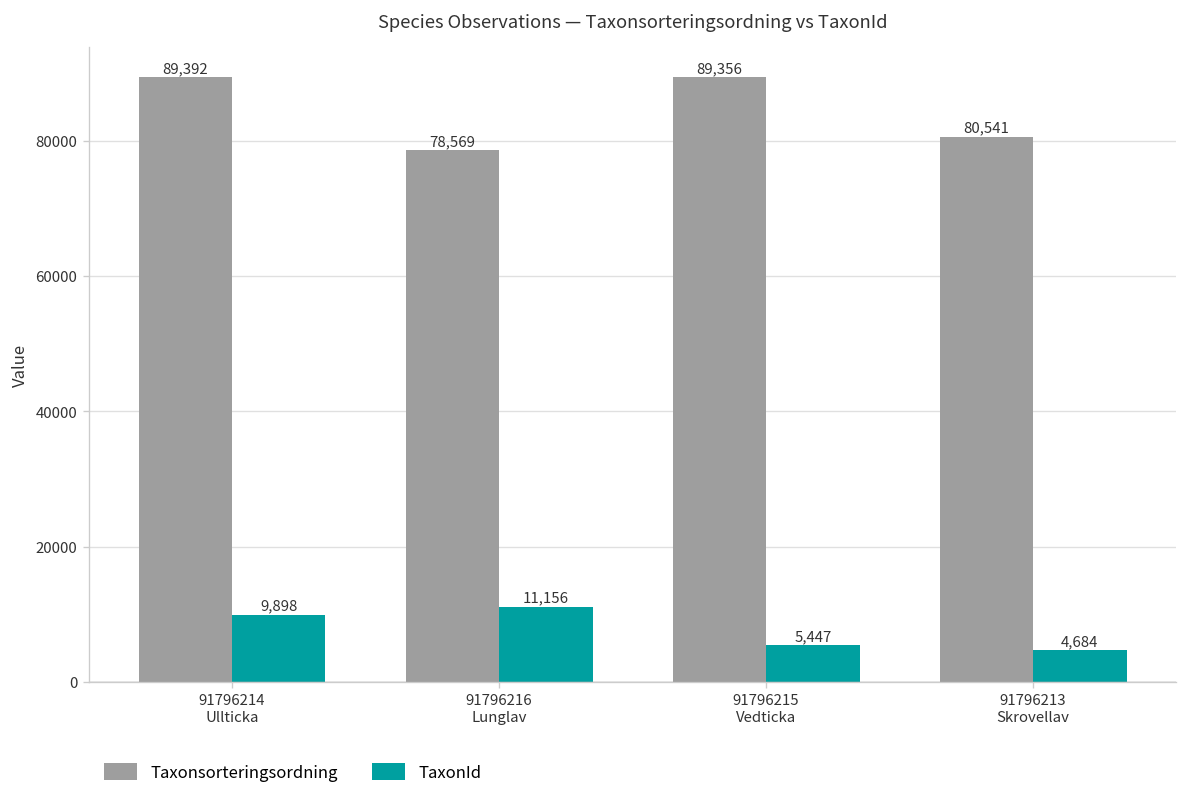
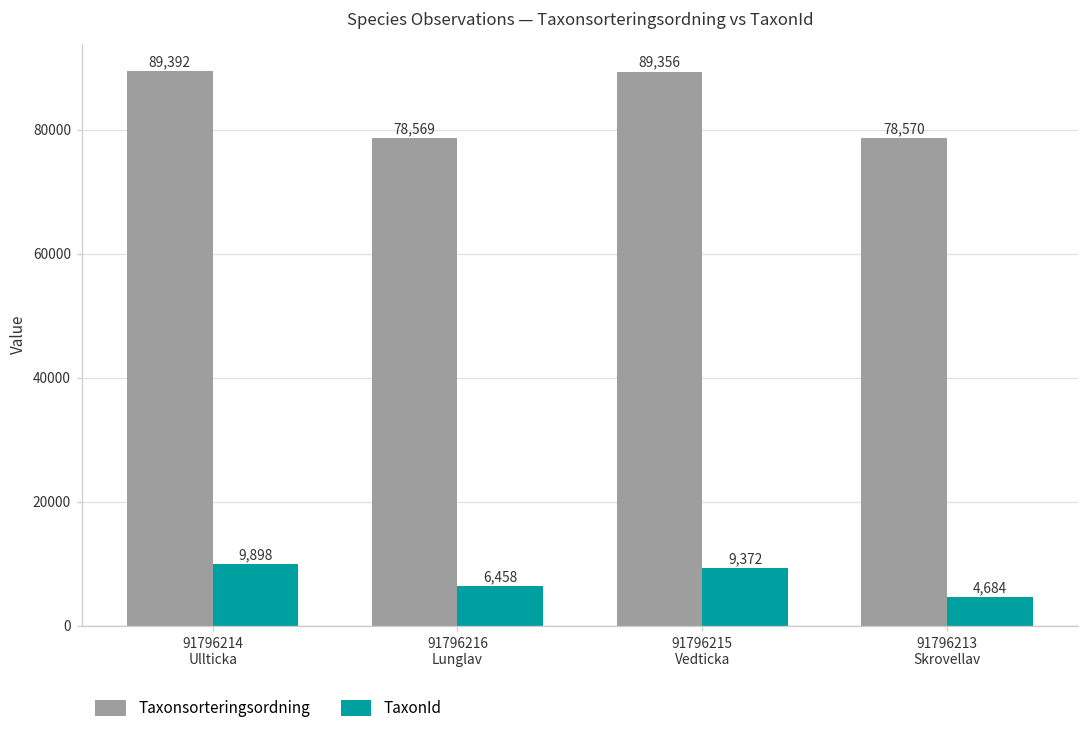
  {
    "Taxonsorteringsordning": {
      "91796214 Ullticka": "89,392",
      "91796216 Lunglav": "78,569",
      "91796215 Vedticka": "89,356",
-     "91796213 Skrovellav": "80,541"
+     "91796213 Skrovellav": "78,570"
    },
    "TaxonId": {
      "91796214 Ullticka": "9,898",
-     "91796216 Lunglav": "11,156",
-     "91796215 Vedticka": "5,447",
+     "91796216 Lunglav": "6,458",
+     "91796215 Vedticka": "9,372",
      "91796213 Skrovellav": "4,684"
    }
  }
